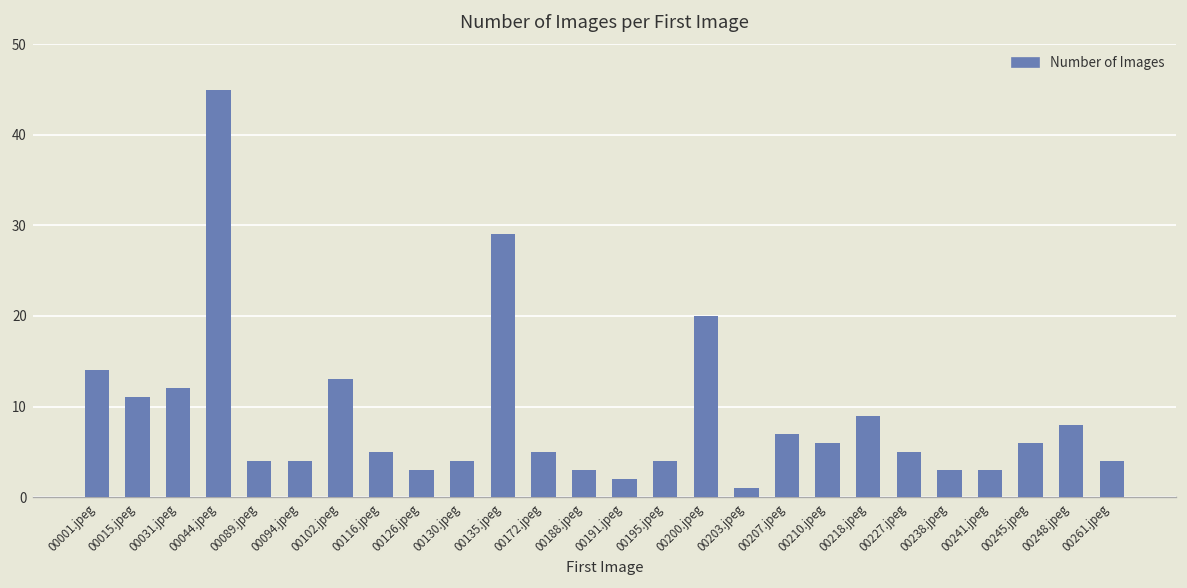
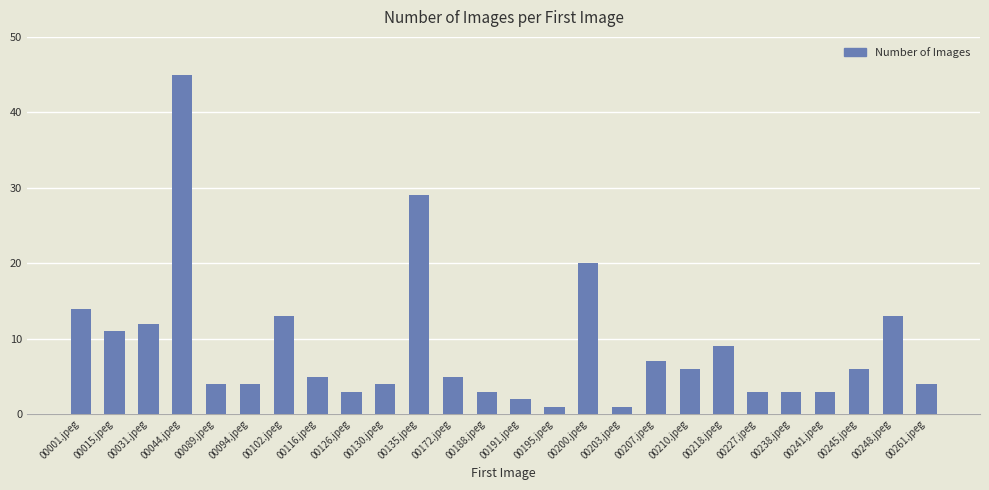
  {
    "00001.jpeg": 14,
    "00015.jpeg": 11,
    "00031.jpeg": 12,
    "00044.jpeg": 45,
    "00089.jpeg": 4,
    "00094.jpeg": 4,
    "00102.jpeg": 13,
    "00116.jpeg": 5,
    "00126.jpeg": 3,
    "00130.jpeg": 4,
    "00135.jpeg": 29,
    "00172.jpeg": 5,
    "00188.jpeg": 3,
    "00191.jpeg": 2,
-   "00195.jpeg": 4,
+   "00195.jpeg": 1,
    "00200.jpeg": 20,
    "00203.jpeg": 1,
    "00207.jpeg": 7,
    "00210.jpeg": 6,
    "00218.jpeg": 9,
-   "00227.jpeg": 5,
+   "00227.jpeg": 3,
    "00238.jpeg": 3,
    "00241.jpeg": 3,
    "00245.jpeg": 6,
-   "00248.jpeg": 8,
+   "00248.jpeg": 13,
    "00261.jpeg": 4
  }
